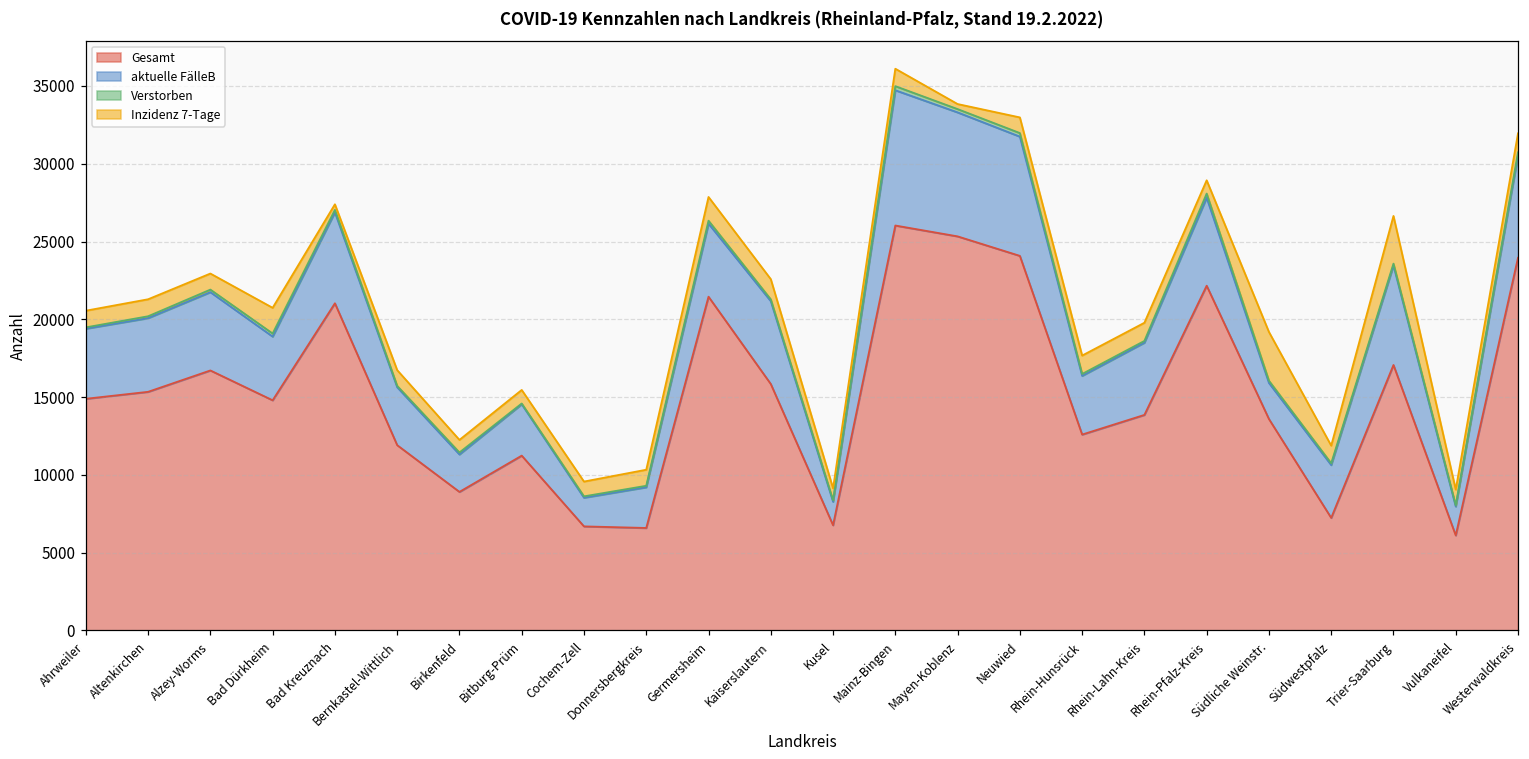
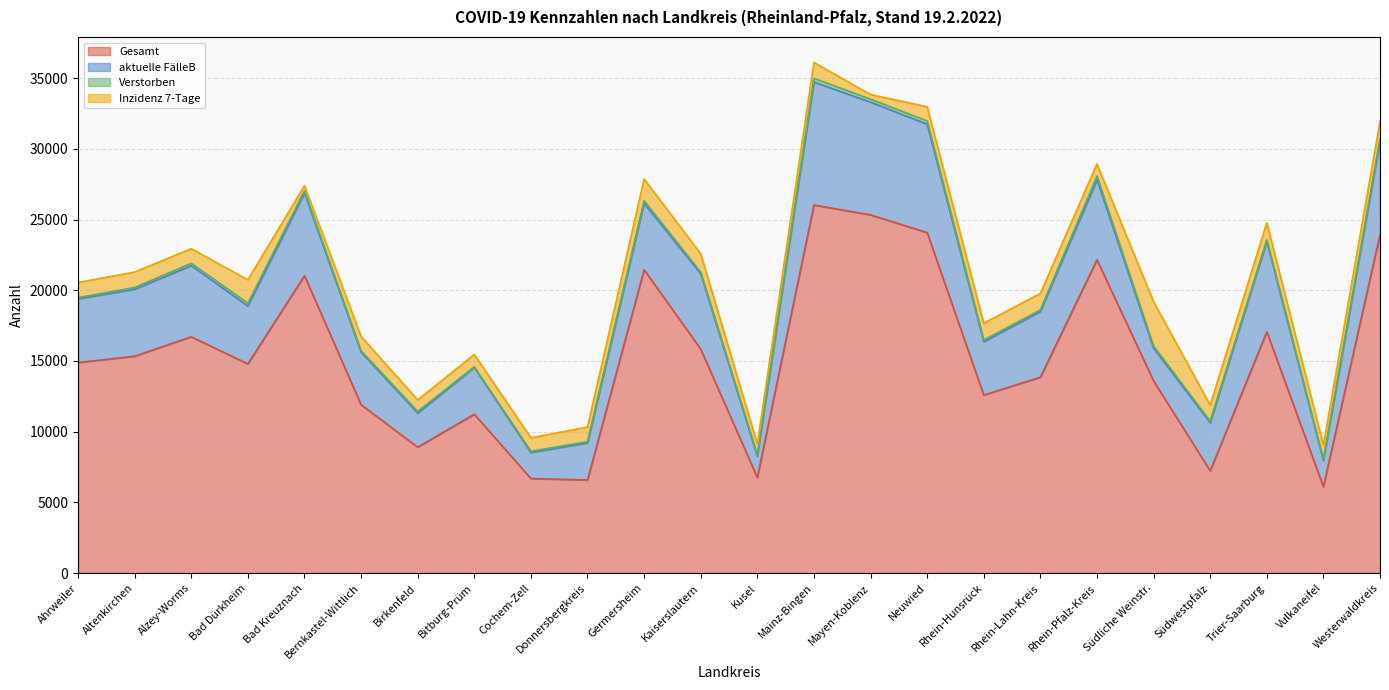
  {
    "Gesamt": {
      "Ahrweiler": 14900,
      "Altenkirchen": 15300,
      "Alzey-Worms": 16700,
      "Bad Dürkheim": 14800,
      "Bad Kreuznach": 21000,
      "Bernkastel-Wittlich": 11900,
      "Birkenfeld": 8900,
      "Bitburg-Prüm": 11200,
      "Cochem-Zell": 6700,
      "Donnersbergkreis": 6600,
      "Germersheim": 21500,
      "Kaiserslautern": 15800,
      "Kusel": 6800,
      "Mainz-Bingen": 26000,
      "Mayen-Koblenz": 25300,
      "Neuwied": 24100,
      "Rhein-Hunsrück": 12600,
      "Rhein-Lahn-Kreis": 13900,
      "Rhein-Pfalz-Kreis": 22200,
      "Südliche Weinstr.": 13600,
      "Südwestpfalz": 7200,
      "Trier-Saarburg": 17100,
      "Vulkaneifel": 6100,
      "Westerwaldkreis": 24000
    },
    "aktuelle FälleB": {
      "Bad Dürkheim": 4100,
      "Germersheim": 4700,
      "Mainz-Bingen": 8700,
      "Mayen-Koblenz": 8000,
      "Neuwied": 7700,
      "Rhein-Pfalz-Kreis": 5700,
      "Westerwaldkreis": 6600
    },
    "Verstorben": {
      "Bad Dürkheim": 200,
      "Germersheim": 200,
      "Mainz-Bingen": 300,
      "Mayen-Koblenz": 200,
      "Neuwied": 200,
      "Rhein-Pfalz-Kreis": 300,
      "Westerwaldkreis": 200
    },
    "Inzidenz 7-Tage": {
      "Ahrweiler": 1100,
      "Altenkirchen": 1100,
      "Alzey-Worms": 1000,
      "Bad Dürkheim": 1700,
      "Bad Kreuznach": 400,
      "Bernkastel-Wittlich": 1000,
      "Birkenfeld": 800,
      "Bitburg-Prüm": 900,
      "Cochem-Zell": 1000,
      "Donnersbergkreis": 1000,
      "Germersheim": 1500,
      "Kaiserslautern": 1300,
      "Kusel": 800,
      "Mainz-Bingen": 1100,
      "Mayen-Koblenz": 300,
      "Neuwied": 1000,
      "Rhein-Hunsrück": 1200,
      "Rhein-Lahn-Kreis": 1200,
      "Rhein-Pfalz-Kreis": 900,
      "Südliche Weinstr.": 3100,
      "Südwestpfalz": 1100,
-     "Trier-Saarburg": 3100,
+     "Trier-Saarburg": 1200,
      "Vulkaneifel": 1000,
      "Westerwaldkreis": 1200
    }
  }
